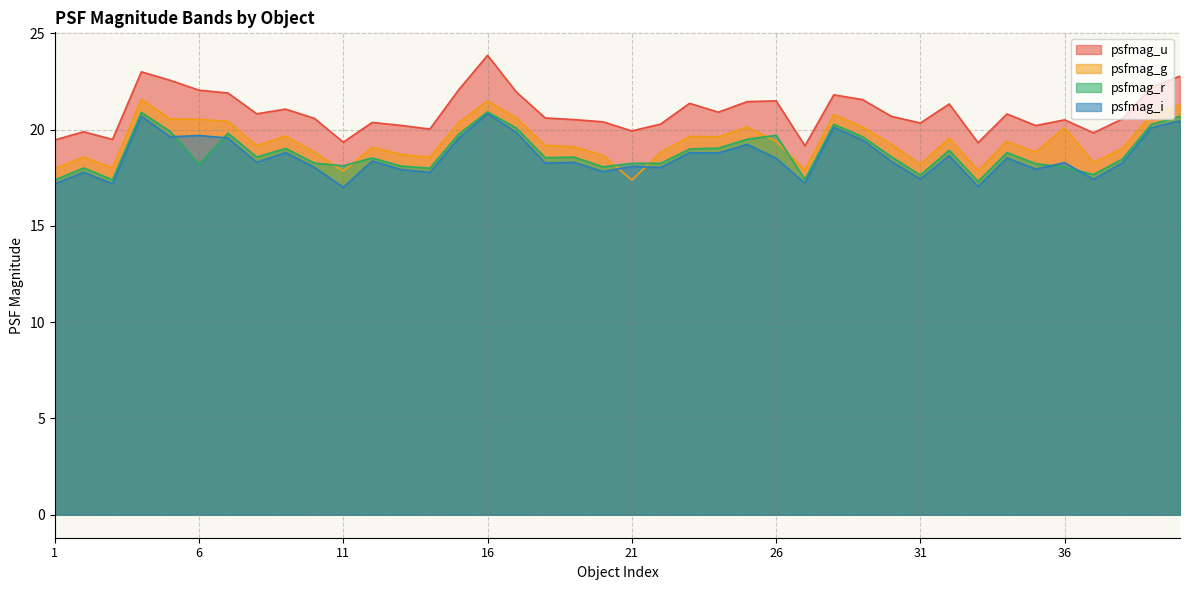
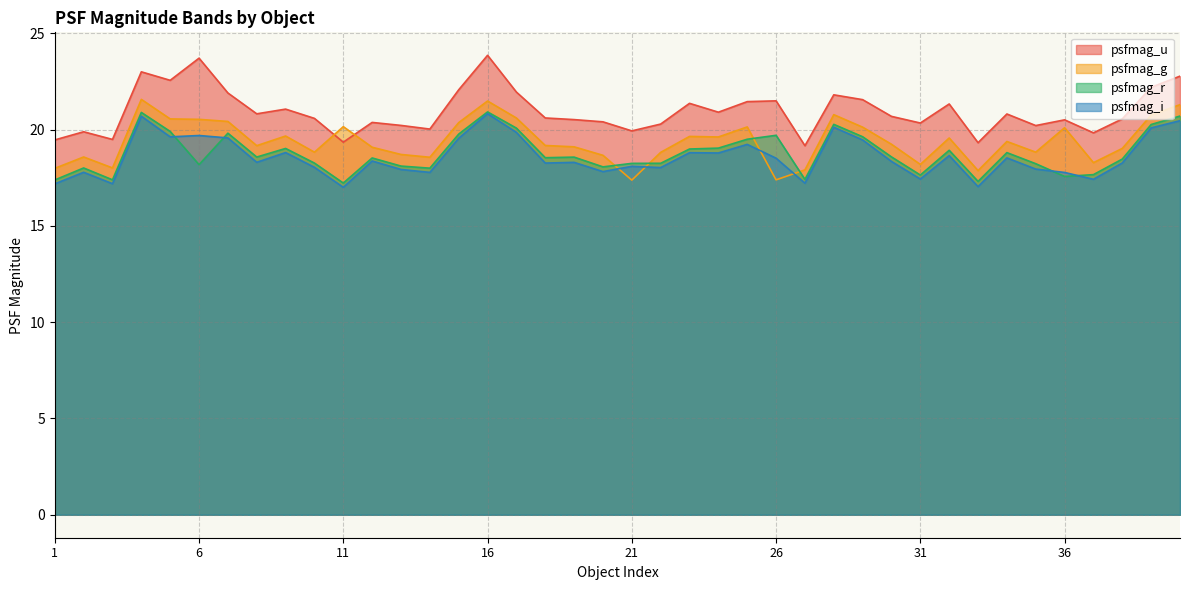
  {
    "psfmag_u": {
      "1": 19.5,
-     "6": 22.1,
+     "6": 23.7,
      "11": 19.4,
      "16": 23.9,
      "21": 19.9,
      "26": 21.5,
      "31": 20.3,
      "36": 20.5
    },
    "psfmag_g": {
      "1": 18.0,
      "6": 20.5,
-     "11": 17.8,
+     "11": 20.2,
      "16": 21.5,
      "21": 17.4,
-     "26": 19.4,
+     "26": 17.4,
      "31": 18.2,
      "36": 20.1
    },
    "psfmag_r": {
      "1": 17.4,
      "6": 18.2,
-     "11": 18.1,
+     "11": 17.2,
      "21": 18.3,
      "26": 19.7,
      "31": 17.6,
-     "36": 18.1
+     "36": 17.6
    },
    "psfmag_i": {
      "1": 17.2,
      "6": 19.7,
      "11": 17.0,
      "21": 18.1,
      "26": 18.5,
      "31": 17.4,
-     "36": 18.3
+     "36": 17.8
    }
  }
